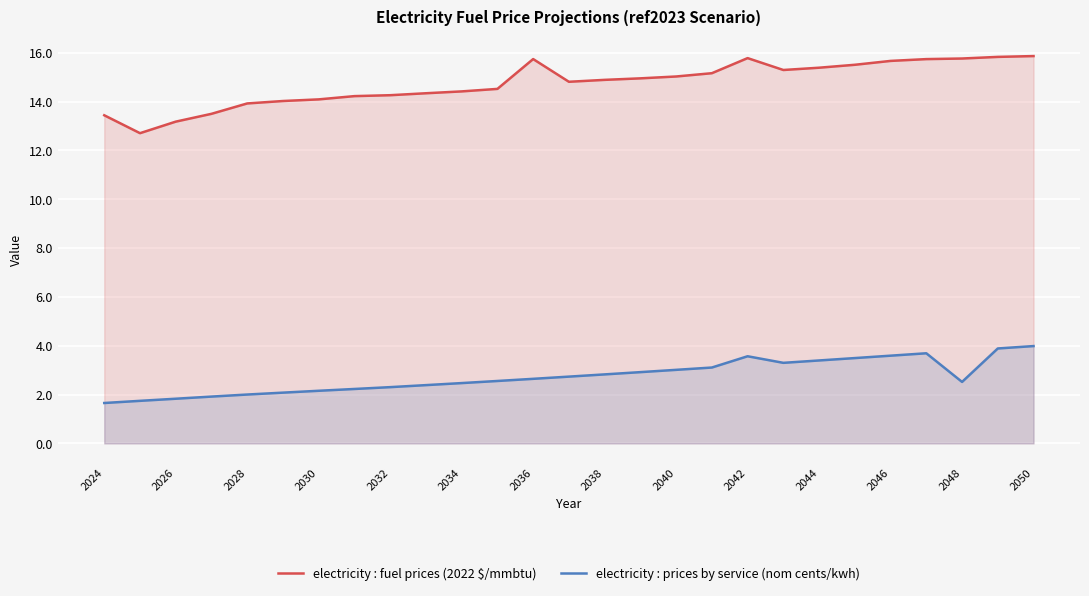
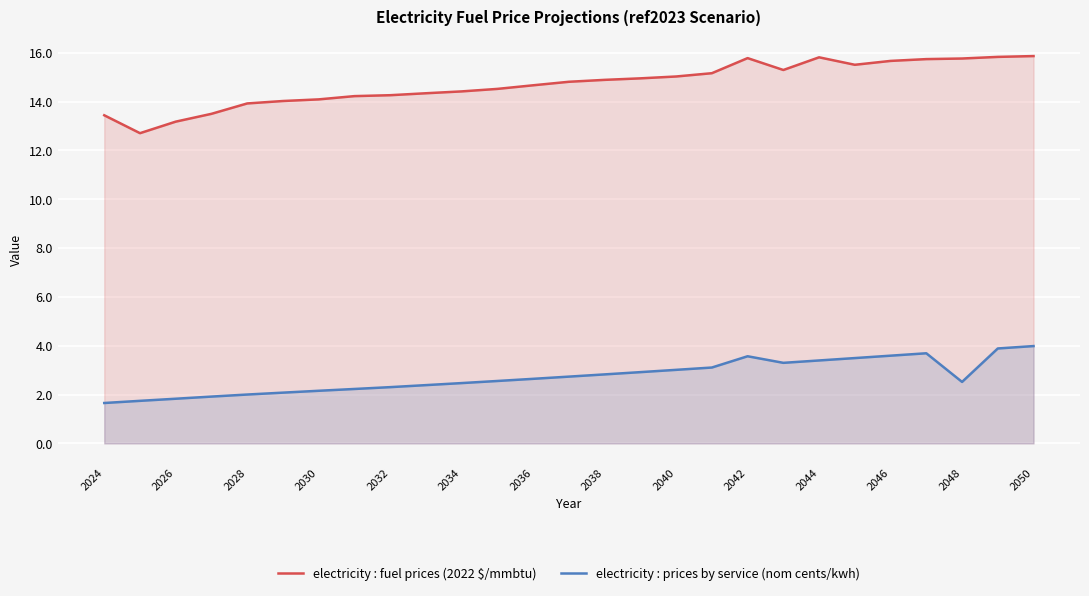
  {
    "electricity : fuel prices (2022 $/mmbtu)": {
      "2024": 13.4,
      "2026": 13.2,
      "2028": 13.9,
      "2030": 14.1,
      "2032": 14.3,
      "2034": 14.4,
-     "2036": 15.7,
+     "2036": 14.7,
      "2038": 14.9,
      "2040": 15.0,
      "2042": 15.8,
-     "2044": 15.4,
+     "2044": 15.8,
      "2046": 15.7,
      "2048": 15.8,
      "2050": 15.9
    },
    "electricity : prices by service (nom cents/kwh)": {
      "2024": 1.7,
      "2026": 1.8,
      "2028": 2.0,
      "2030": 2.2,
      "2032": 2.3,
      "2034": 2.5,
      "2036": 2.6,
      "2038": 2.8,
      "2040": 3.0,
      "2042": 3.6,
      "2044": 3.4,
      "2046": 3.6,
      "2048": 2.5,
      "2050": 4.0
    }
  }
